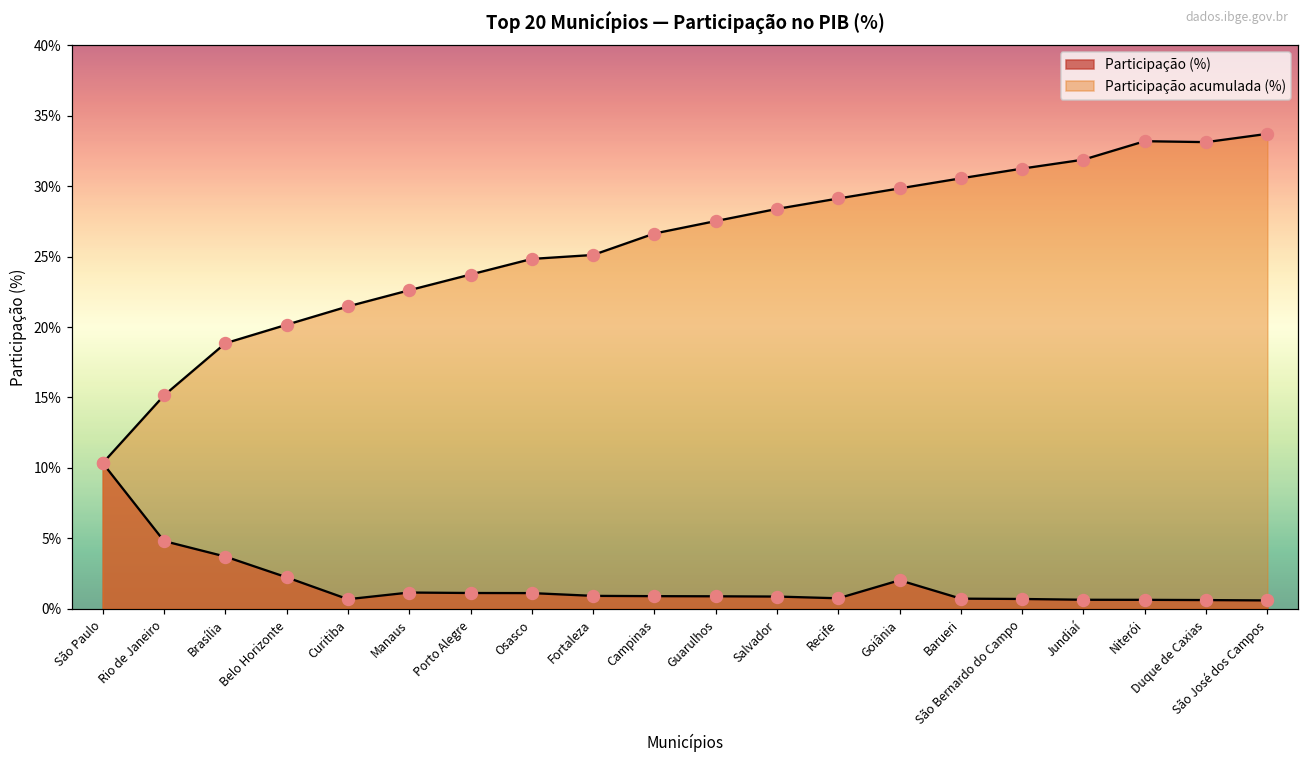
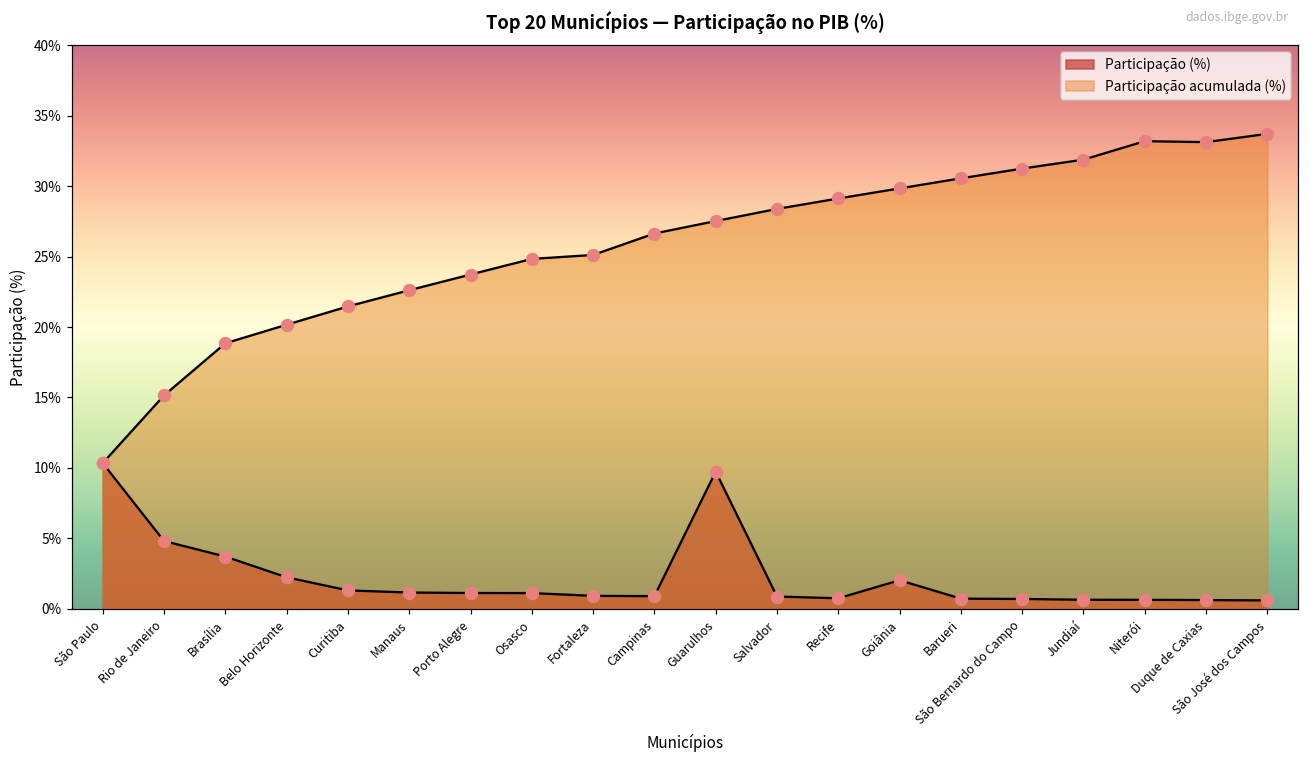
  {
    "Participação (%)": {
      "Rio de Janeiro": "4.8%",
      "Brasília": "3.7%",
      "Belo Horizonte": "2.2%",
-     "Curitiba": "0.7%",
+     "Curitiba": "1.3%",
      "Manaus": "1.1%",
      "Porto Alegre": "1.1%",
      "Osasco": "1.1%",
      "Fortaleza": "0.9%",
      "Campinas": "0.9%",
-     "Guarulhos": "0.9%",
+     "Guarulhos": "9.7%",
      "Salvador": "0.9%",
      "Recife": "0.7%",
      "Goiânia": "2.0%",
      "Barueri": "0.7%",
      "São Bernardo do Campo": "0.7%",
      "Jundiaí": "0.6%",
      "Niterói": "0.6%",
      "Duque de Caxias": "0.6%",
      "São José dos Campos": "0.6%"
    },
    "Participação acumulada (%)": {
      "Rio de Janeiro": "15.1%",
      "Brasília": "18.8%",
      "Belo Horizonte": "20.2%",
      "Curitiba": "21.5%",
      "Manaus": "22.6%",
      "Porto Alegre": "23.7%",
      "Osasco": "24.8%",
      "Fortaleza": "25.1%",
      "Campinas": "26.6%",
      "Guarulhos": "27.5%",
      "Salvador": "28.4%",
      "Recife": "29.1%",
      "Goiânia": "29.8%",
      "Barueri": "30.6%",
      "São Bernardo do Campo": "31.2%",
      "Jundiaí": "31.9%",
      "Niterói": "33.2%",
      "Duque de Caxias": "33.1%",
      "São José dos Campos": "33.7%"
    }
  }
